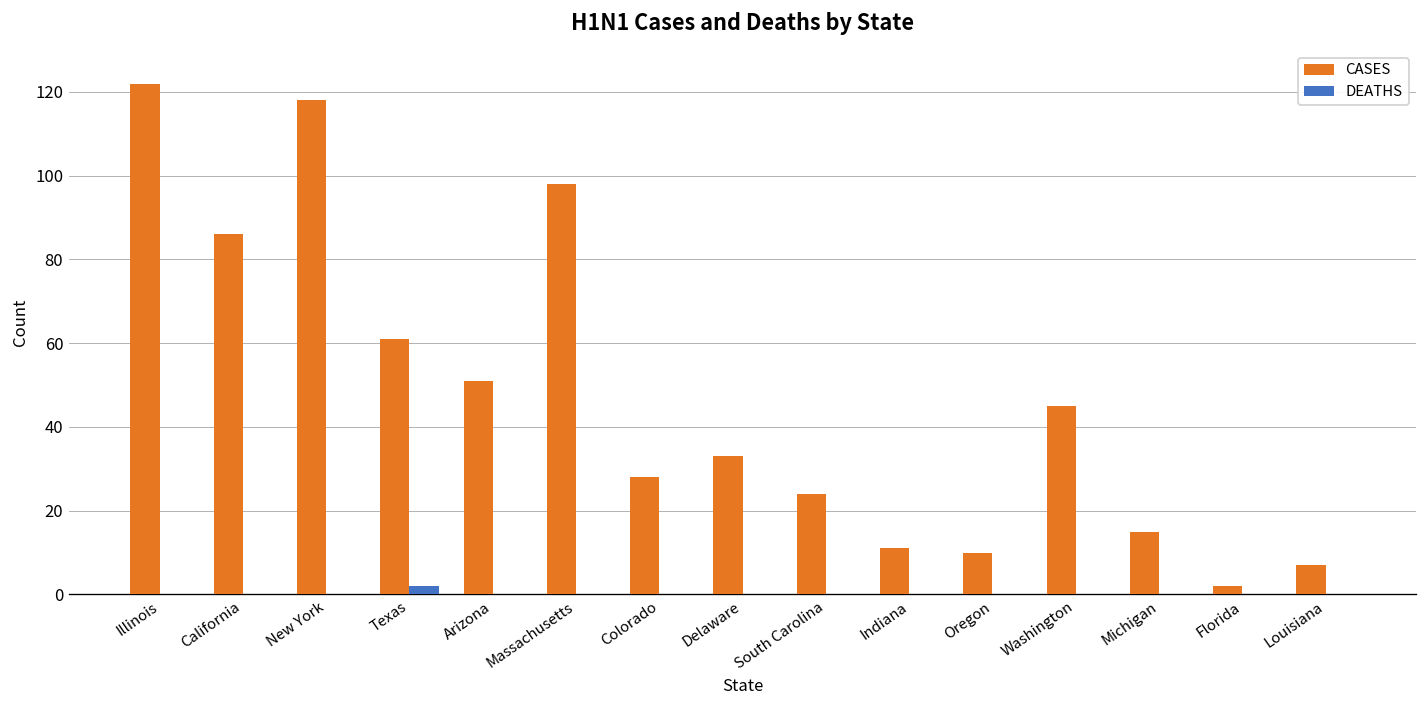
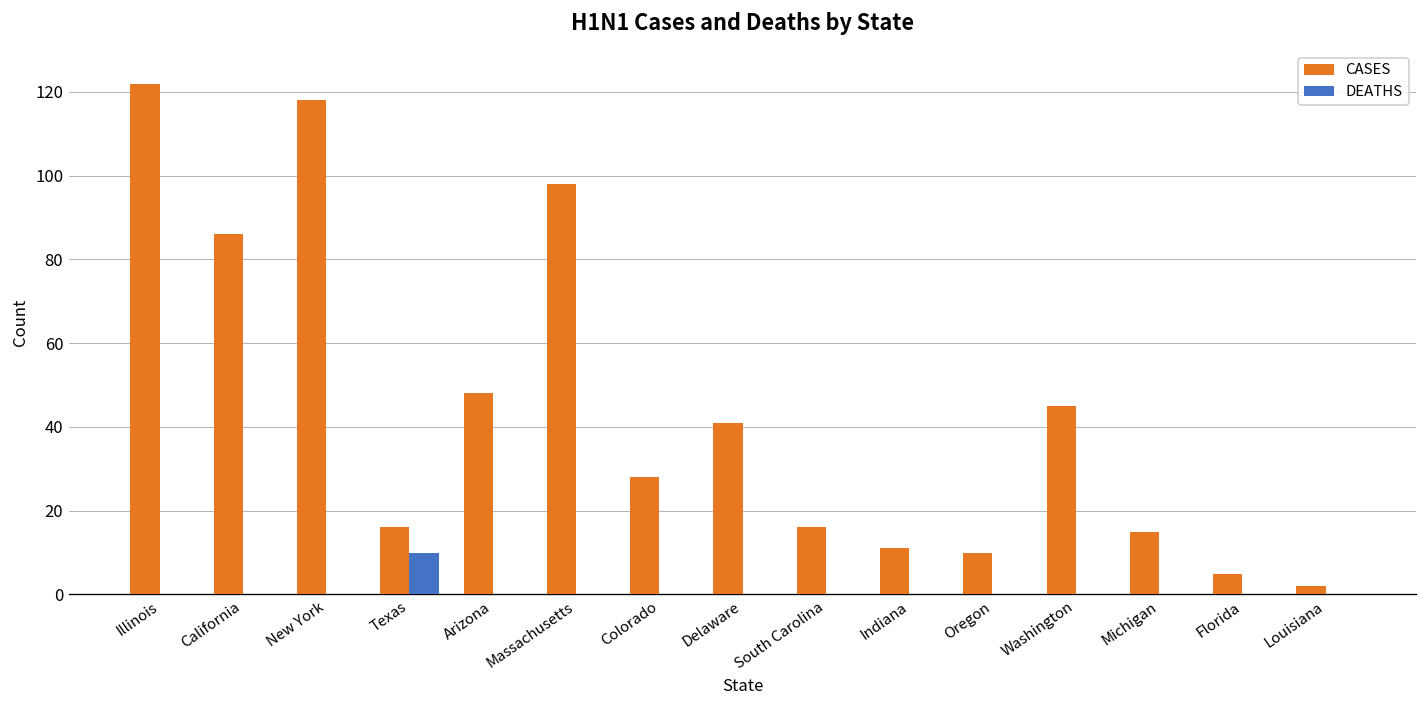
  {
    "CASES": {
      "Illinois": 122,
      "California": 86,
      "New York": 118,
-     "Texas": 61,
-     "Arizona": 51,
+     "Texas": 16,
+     "Arizona": 48,
      "Massachusetts": 98,
      "Colorado": 28,
-     "Delaware": 33,
-     "South Carolina": 24,
+     "Delaware": 41,
+     "South Carolina": 16,
      "Indiana": 11,
      "Oregon": 10,
      "Washington": 45,
      "Michigan": 15,
-     "Florida": 2,
-     "Louisiana": 7
+     "Florida": 5,
+     "Louisiana": 2
    },
    "DEATHS": {
      "Illinois": 0,
      "California": 0,
      "New York": 0,
-     "Texas": 2,
+     "Texas": 10,
      "Arizona": 0,
      "Massachusetts": 0,
      "Colorado": 0,
      "Delaware": 0,
      "South Carolina": 0,
      "Indiana": 0,
      "Oregon": 0,
      "Washington": 0,
      "Michigan": 0,
      "Florida": 0,
      "Louisiana": 0
    }
  }
